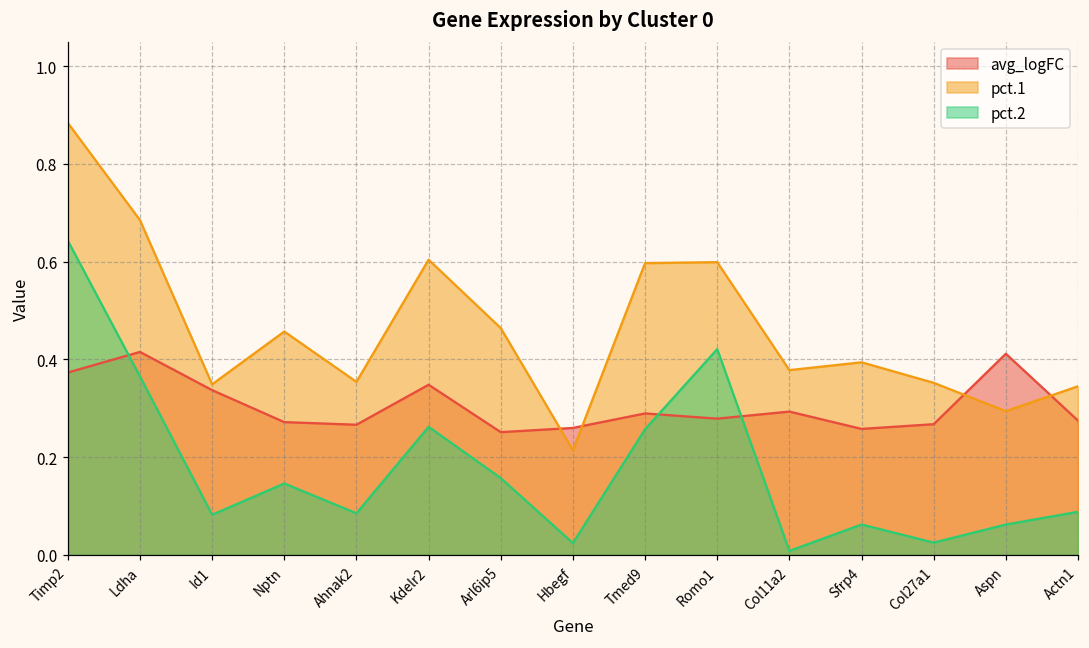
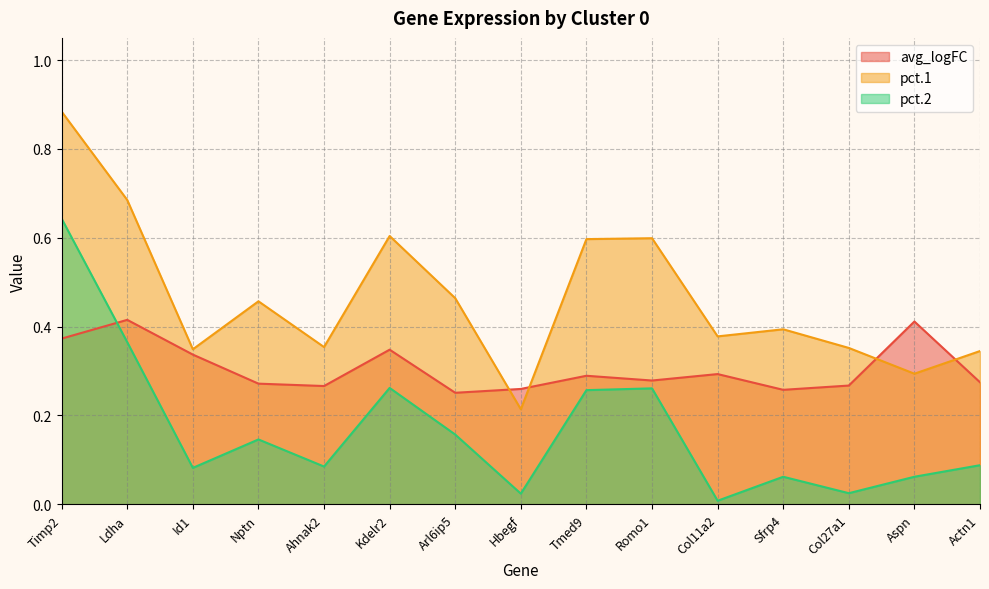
  {
    "avg_logFC": {
      "Timp2": 0.37,
      "Ldha": 0.42,
      "Id1": 0.34,
      "Nptn": 0.27,
      "Ahnak2": 0.27,
      "Kdelr2": 0.35,
      "Arl6ip5": 0.25,
      "Hbegf": 0.26,
      "Tmed9": 0.29,
      "Romo1": 0.28,
      "Col11a2": 0.29,
      "Sfrp4": 0.26,
      "Col27a1": 0.27,
      "Aspn": 0.41,
      "Actn1": 0.27
    },
    "pct.1": {
      "Timp2": 0.88,
      "Ldha": 0.69,
      "Id1": 0.35,
      "Nptn": 0.46,
      "Ahnak2": 0.35,
      "Kdelr2": 0.60,
      "Arl6ip5": 0.46,
      "Hbegf": 0.21,
      "Tmed9": 0.60,
      "Romo1": 0.60,
      "Col11a2": 0.38,
      "Sfrp4": 0.39,
      "Col27a1": 0.35,
      "Aspn": 0.29,
      "Actn1": 0.35
    },
    "pct.2": {
      "Timp2": 0.64,
      "Ldha": 0.37,
      "Id1": 0.08,
      "Nptn": 0.15,
      "Ahnak2": 0.09,
      "Kdelr2": 0.26,
      "Arl6ip5": 0.16,
      "Hbegf": 0.02,
      "Tmed9": 0.26,
-     "Romo1": 0.42,
+     "Romo1": 0.26,
      "Col11a2": 0.01,
      "Sfrp4": 0.06,
      "Col27a1": 0.03,
      "Aspn": 0.06,
      "Actn1": 0.09
    }
  }
